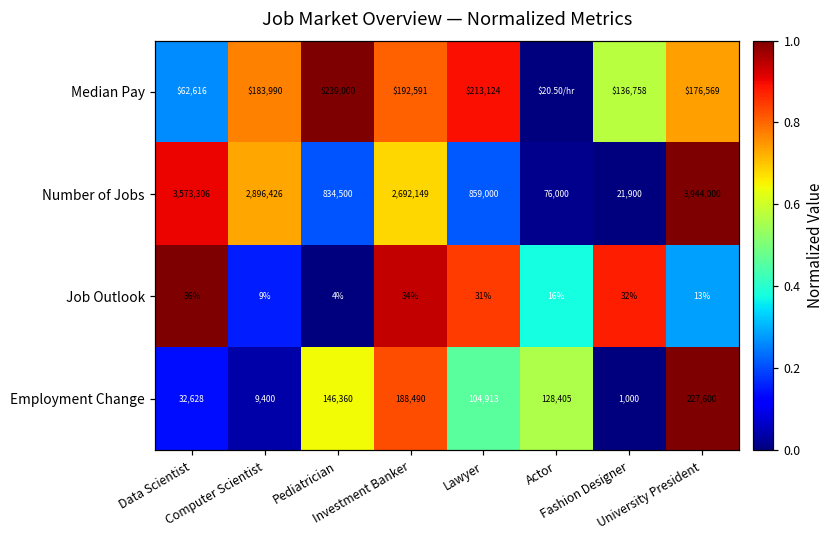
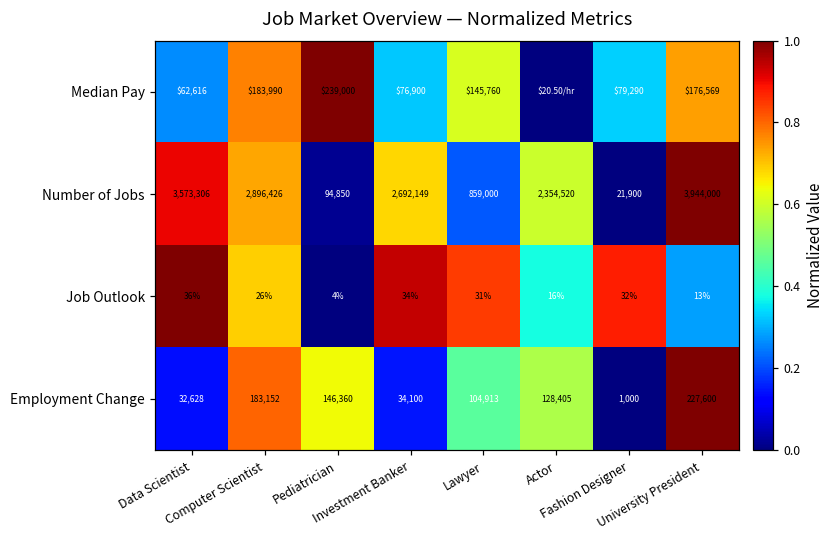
  {
    "Median Pay": {
      "Data Scientist": "$62,616",
      "Computer Scientist": "$183,990",
      "Pediatrician": "$239,000",
-     "Investment Banker": "$192,591",
-     "Lawyer": "$213,124",
+     "Investment Banker": "$76,900",
+     "Lawyer": "$145,760",
      "Actor": "$20.50/",
-     "Fashion Designer": "$136,758",
+     "Fashion Designer": "$79,290",
      "University President": "$176,569"
    },
    "Number of Jobs": {
      "Data Scientist": "3,573,306",
      "Computer Scientist": "2,896,426",
-     "Pediatrician": "834,500",
+     "Pediatrician": "94,850",
      "Investment Banker": "2,692,149",
      "Lawyer": "859,000",
-     "Actor": "76,000",
+     "Actor": "2,354,520",
      "Fashion Designer": "21,900",
      "University President": "3,944,000"
    },
    "Job Outlook": {
      "Data Scientist": "36%",
-     "Computer Scientist": "9%",
+     "Computer Scientist": "26%",
      "Pediatrician": "4%",
      "Investment Banker": "34%",
      "Lawyer": "31%",
      "Actor": "16%",
      "Fashion Designer": "32%",
      "University President": "13%"
    },
    "Employment Change": {
      "Data Scientist": "32,628",
-     "Computer Scientist": "9,400",
+     "Computer Scientist": "183,152",
      "Pediatrician": "146,360",
-     "Investment Banker": "188,490",
+     "Investment Banker": "34,100",
      "Lawyer": "104,913",
      "Actor": "128,405",
      "Fashion Designer": "1,000",
      "University President": "227,600"
    }
  }
